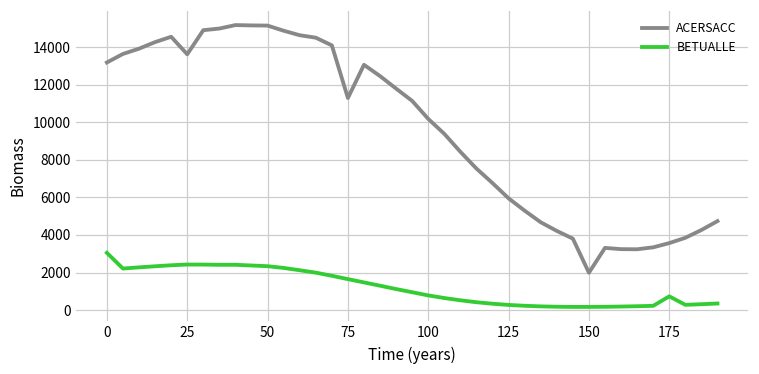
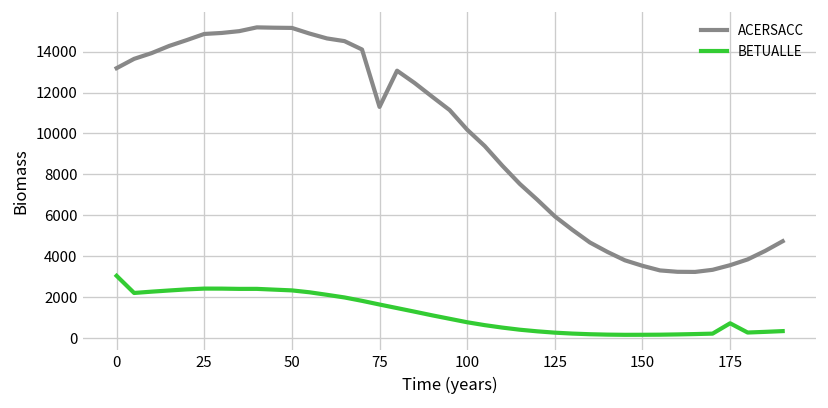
  {
    "ACERSACC": {
      "0": 13200,
-     "25": 13600,
+     "25": 14900,
      "50": 15200,
      "75": 11300,
      "100": 10200,
      "125": 6000,
-     "150": 2000,
+     "150": 3500,
      "175": 3600
    },
    "BETUALLE": {
      "0": 3000,
      "25": 2400,
      "50": 2300,
      "75": 1600,
      "100": 800,
      "125": 300,
      "150": 200,
      "175": 700
    }
  }
